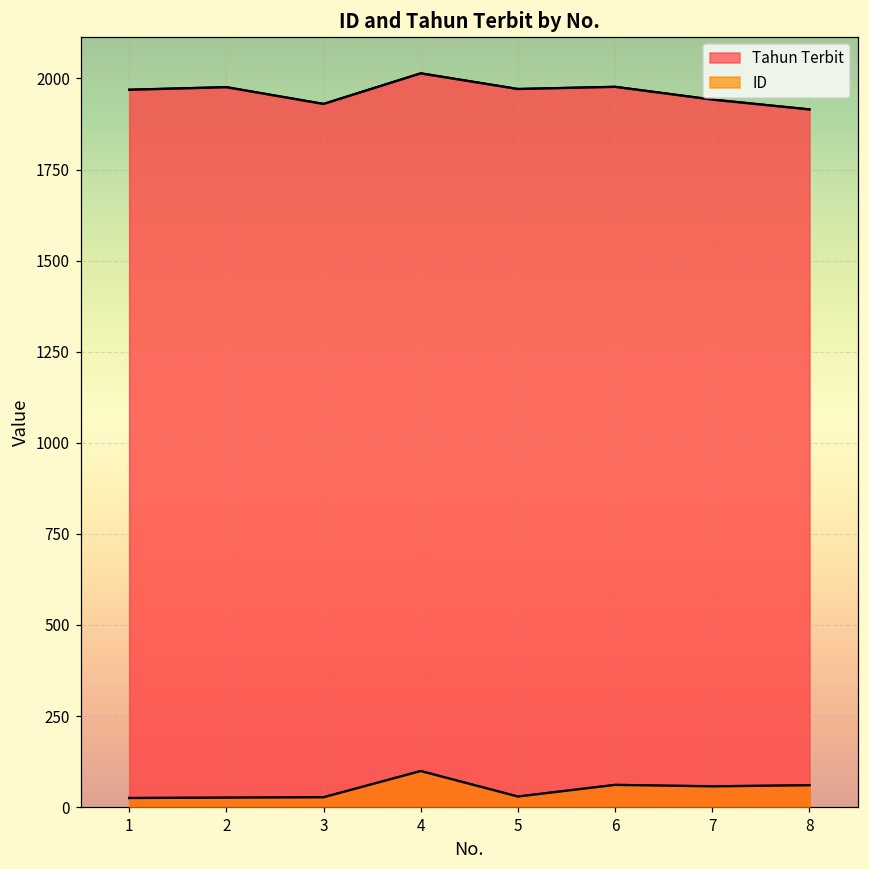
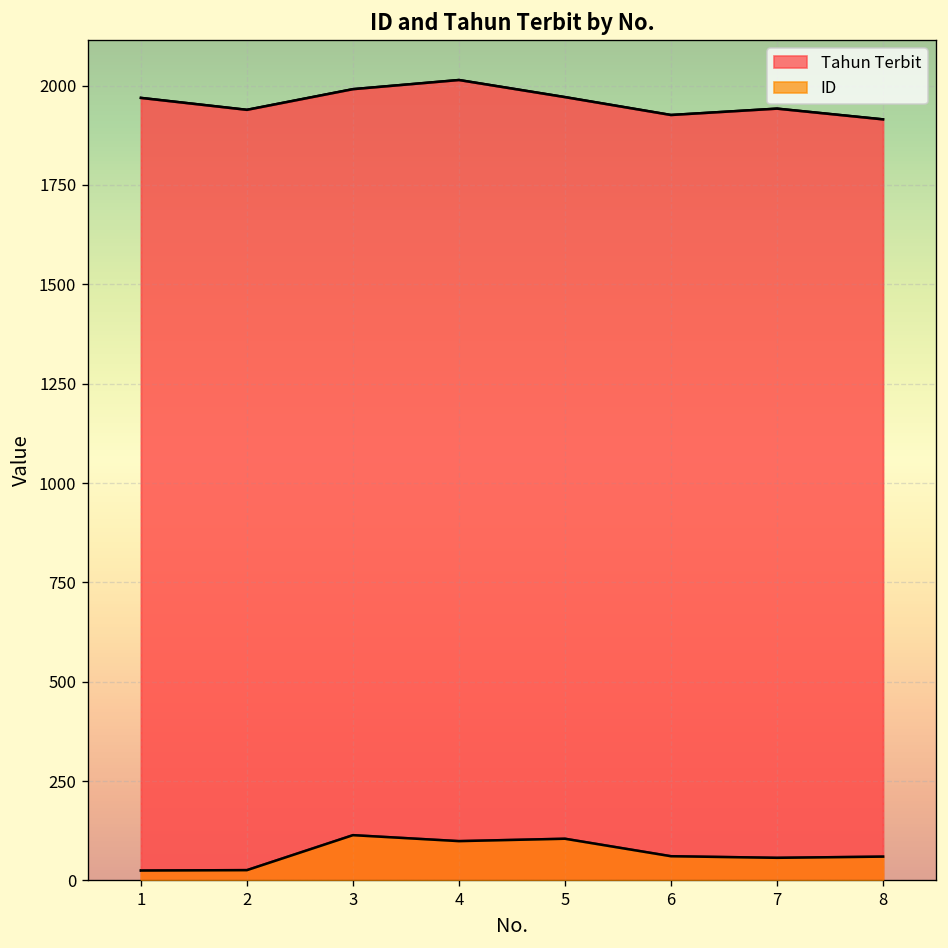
  {
    "Tahun Terbit": {
      "1": 1970,
-     "2": 1980,
-     "3": 1930,
+     "2": 1940,
+     "3": 1990,
      "4": 2010,
      "5": 1970,
-     "6": 1980,
+     "6": 1930,
      "7": 1940,
      "8": 1920
    },
    "ID": {
      "1": 30,
      "2": 30,
-     "3": 30,
+     "3": 110,
      "4": 100,
-     "5": 30,
+     "5": 110,
      "6": 60,
      "7": 60,
      "8": 60
    }
  }
